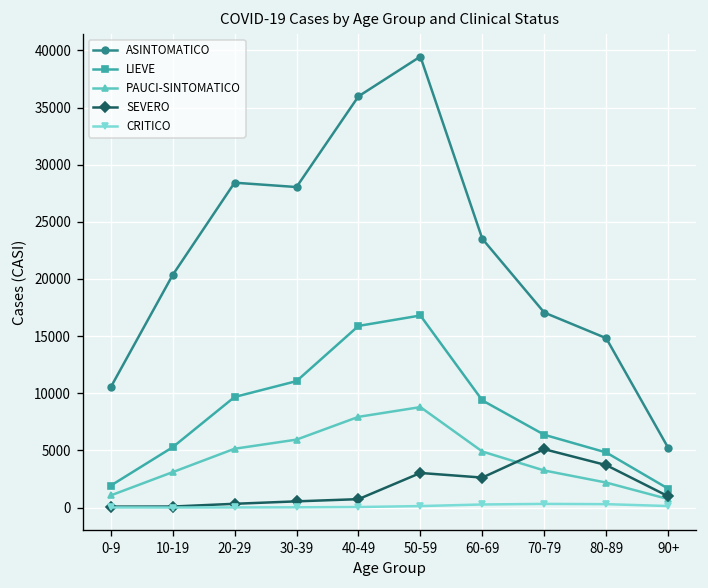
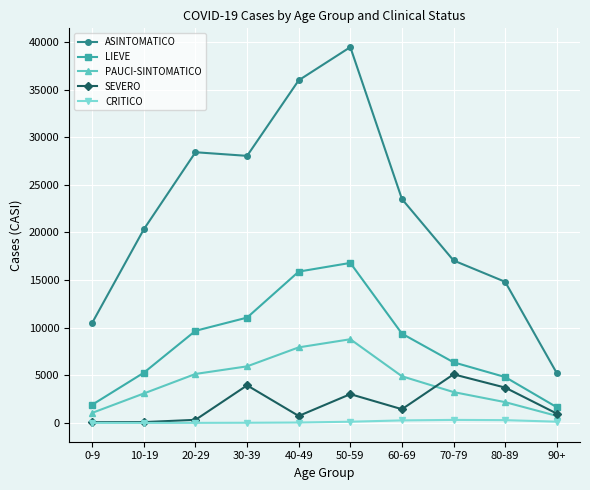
  {
    "SEVERO": {
      "20-29": 0,
-     "30-39": 1000,
+     "30-39": 4000,
      "40-49": 1000,
      "50-59": 3000,
-     "60-69": 3000,
+     "60-69": 1000,
      "70-79": 5000,
      "80-89": 4000
    }
  }
